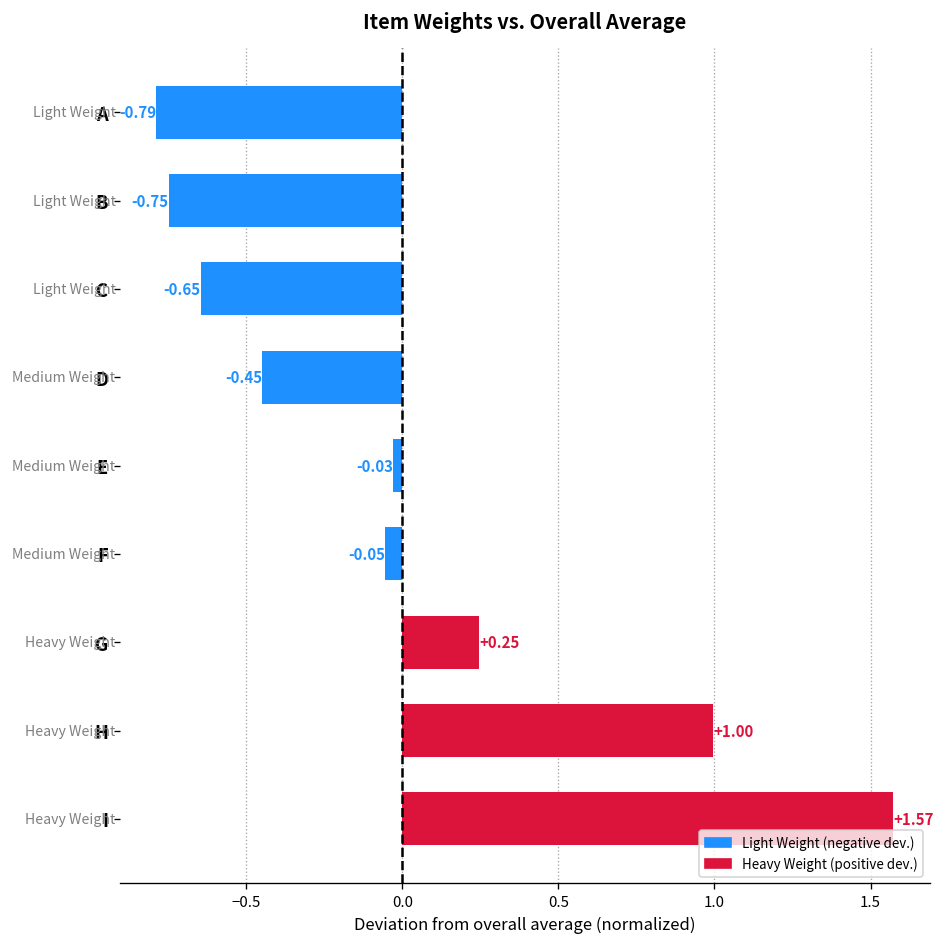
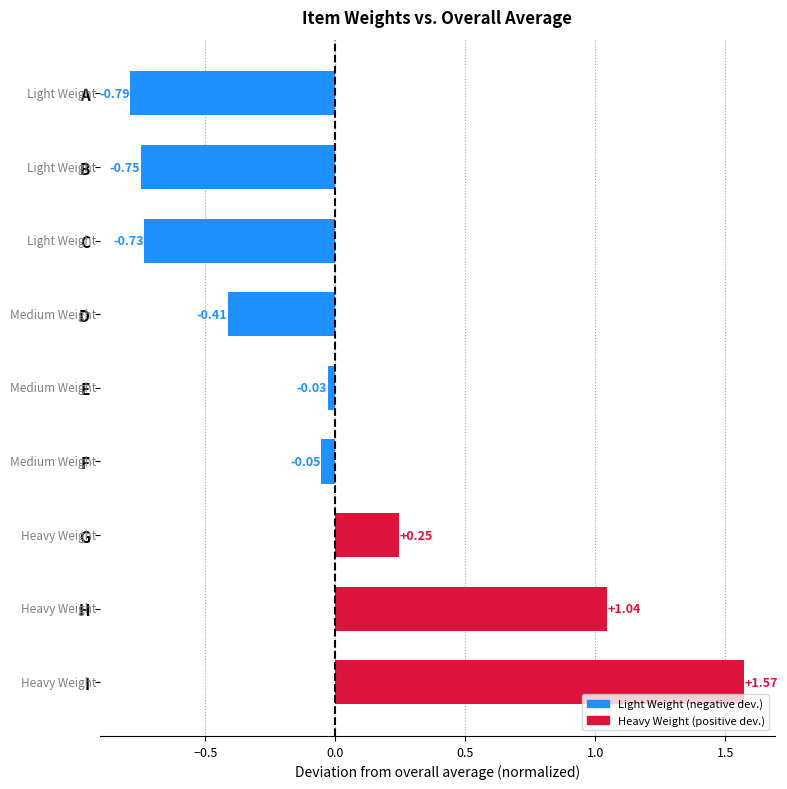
  {
    "A": "-0.79",
    "B": "-0.75",
-   "C": "-0.65",
-   "D": "-0.45",
+   "C": "-0.73",
+   "D": "-0.41",
    "E": "-0.03",
    "F": "-0.05",
    "G": "+0.25",
-   "H": "+1.00",
+   "H": "+1.04",
    "I": "+1.57"
  }
